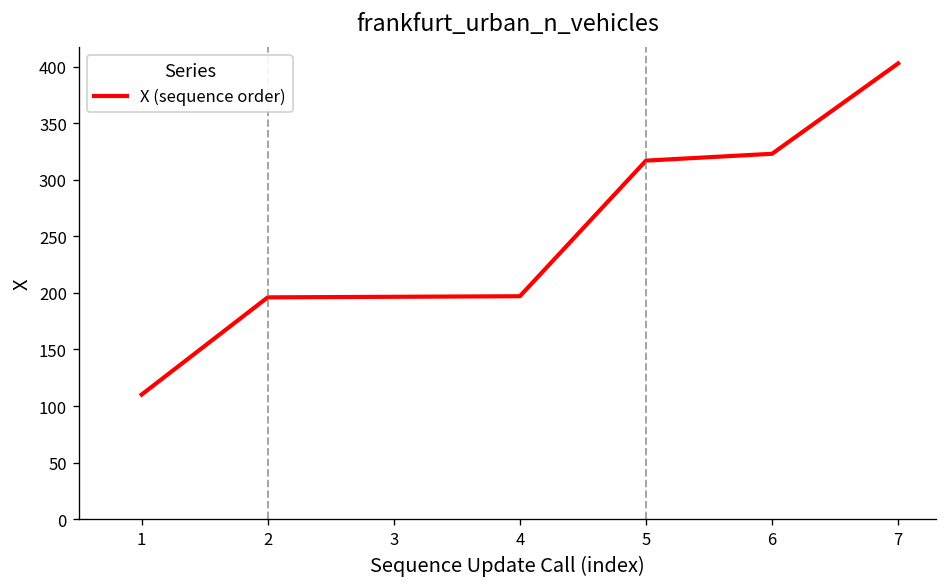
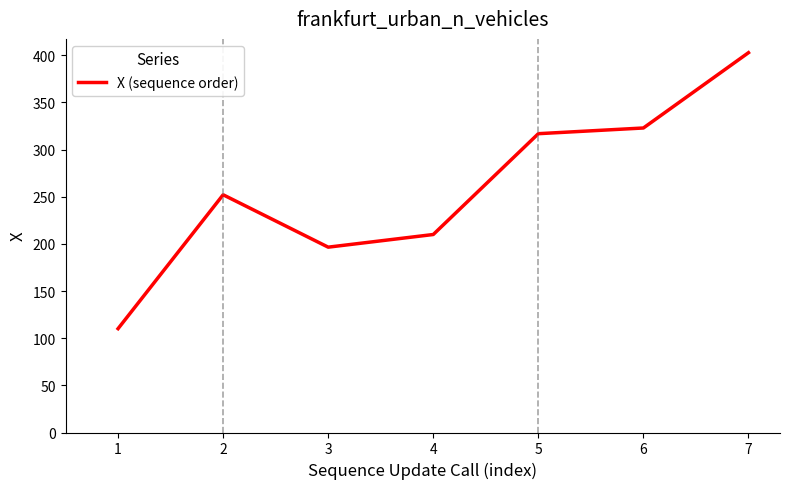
  {
    "1": 110,
-   "2": 200,
+   "2": 250,
    "3": 200,
-   "4": 200,
+   "4": 210,
    "5": 320,
    "6": 320,
    "7": 400
  }
